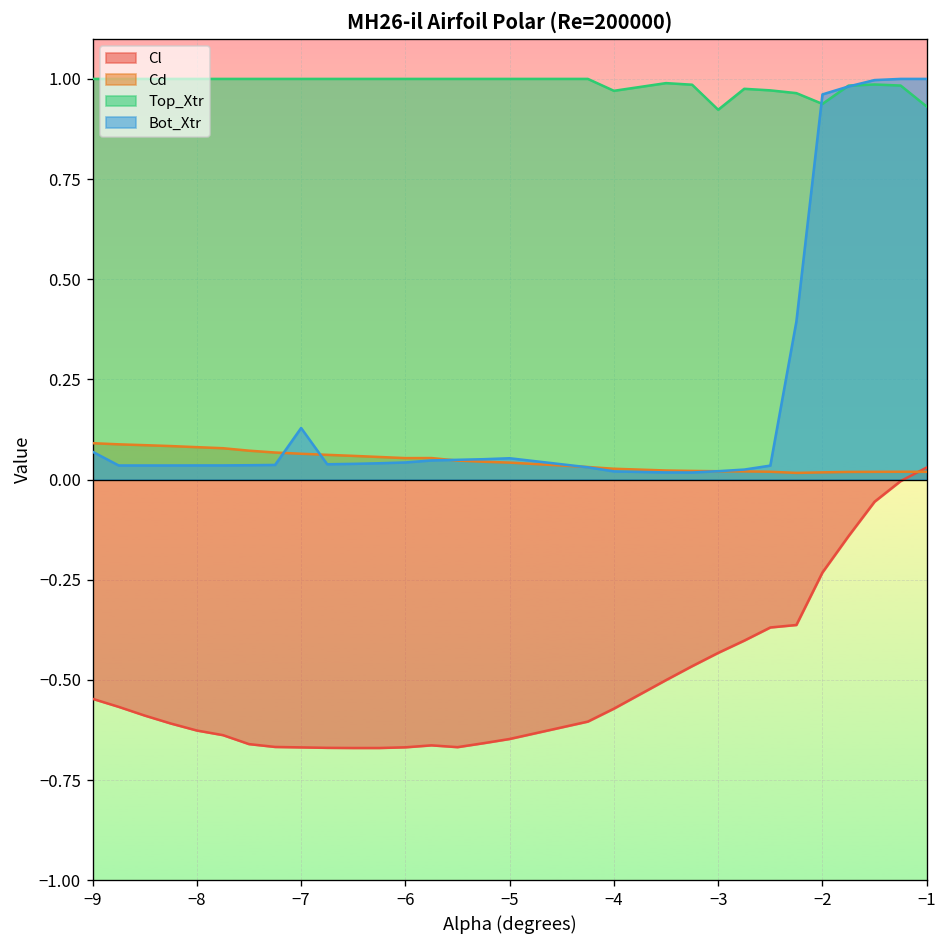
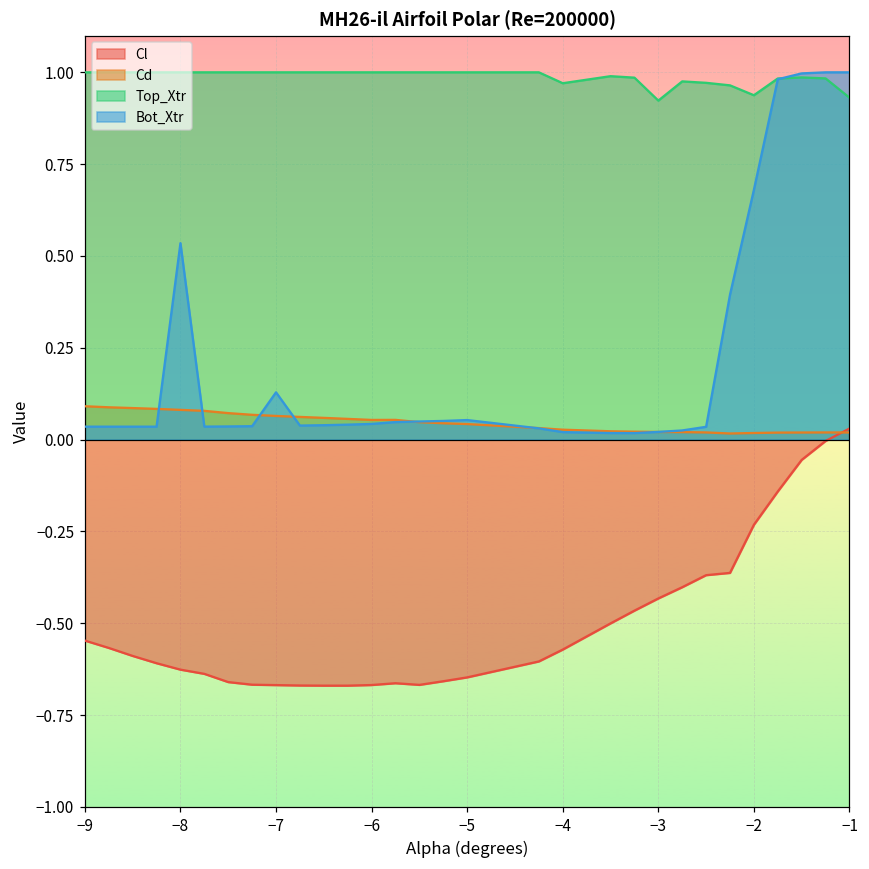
  {
    "Top_Xtr": {
      "−9": 1.00,
      "−7": 1.00,
      "−6": 1.00,
      "−5": 1.00,
      "−4": 0.97,
      "−3": 0.92,
      "−2": 0.94,
      "−1": 0.93
    },
    "Bot_Xtr": {
-     "−9": 0.07,
-     "−8": 0.04,
+     "−9": 0.04,
+     "−8": 0.53,
      "−7": 0.13,
      "−6": 0.04,
      "−5": 0.05,
-     "−2": 0.96,
+     "−2": 0.68,
      "−1": 1.00
    }
  }
